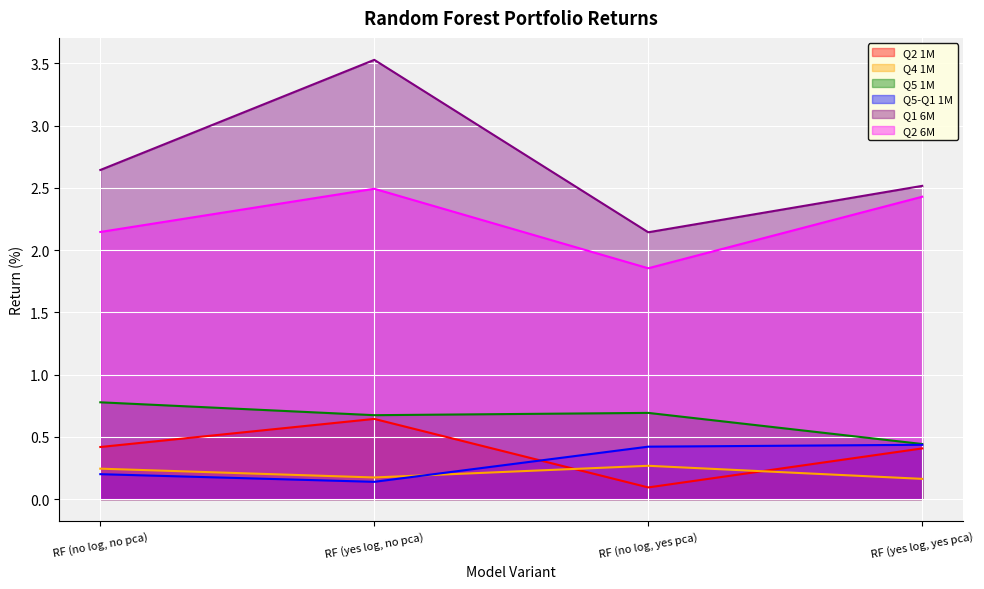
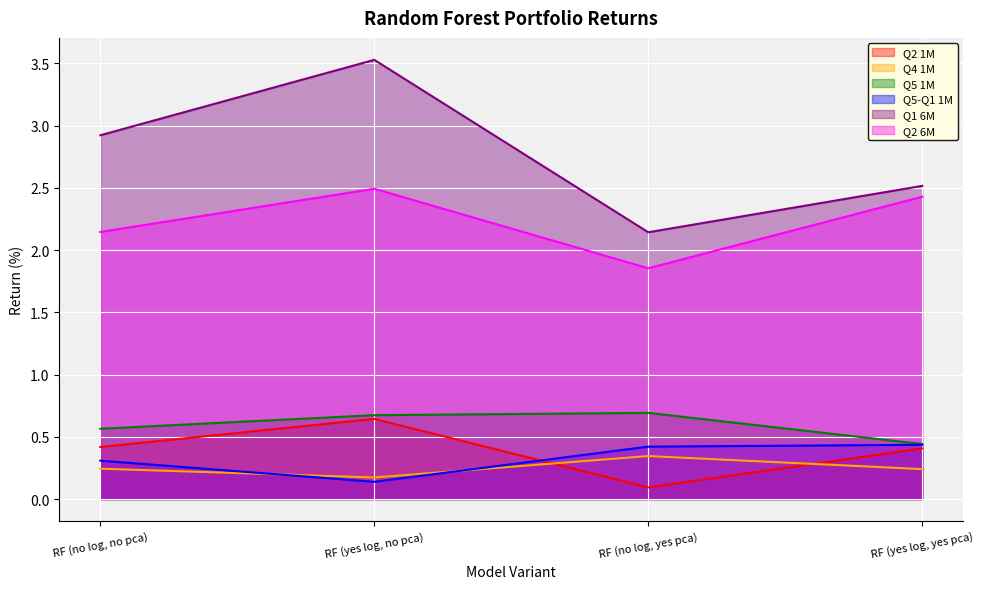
  {
    "Q2 1M": {
      "RF (no log, no pca)": 0.42,
      "RF (yes log, no pca)": 0.64,
      "RF (no log, yes pca)": 0.09,
      "RF (yes log, yes pca)": 0.41
    },
    "Q4 1M": {
      "RF (no log, no pca)": 0.24,
      "RF (yes log, no pca)": 0.17,
-     "RF (no log, yes pca)": 0.27,
-     "RF (yes log, yes pca)": 0.16
+     "RF (no log, yes pca)": 0.35,
+     "RF (yes log, yes pca)": 0.24
    },
    "Q5 1M": {
-     "RF (no log, no pca)": 0.78,
+     "RF (no log, no pca)": 0.56,
      "RF (yes log, no pca)": 0.67,
      "RF (no log, yes pca)": 0.69
    },
    "Q5-Q1 1M": {
-     "RF (no log, no pca)": 0.20,
+     "RF (no log, no pca)": 0.31,
      "RF (yes log, no pca)": 0.14,
      "RF (no log, yes pca)": 0.42
    },
    "Q1 6M": {
-     "RF (no log, no pca)": 2.64,
+     "RF (no log, no pca)": 2.92,
      "RF (yes log, no pca)": 3.53,
      "RF (no log, yes pca)": 2.14,
      "RF (yes log, yes pca)": 2.52
    },
    "Q2 6M": {
      "RF (no log, no pca)": 2.15,
      "RF (yes log, no pca)": 2.49,
      "RF (no log, yes pca)": 1.85,
      "RF (yes log, yes pca)": 2.43
    }
  }
